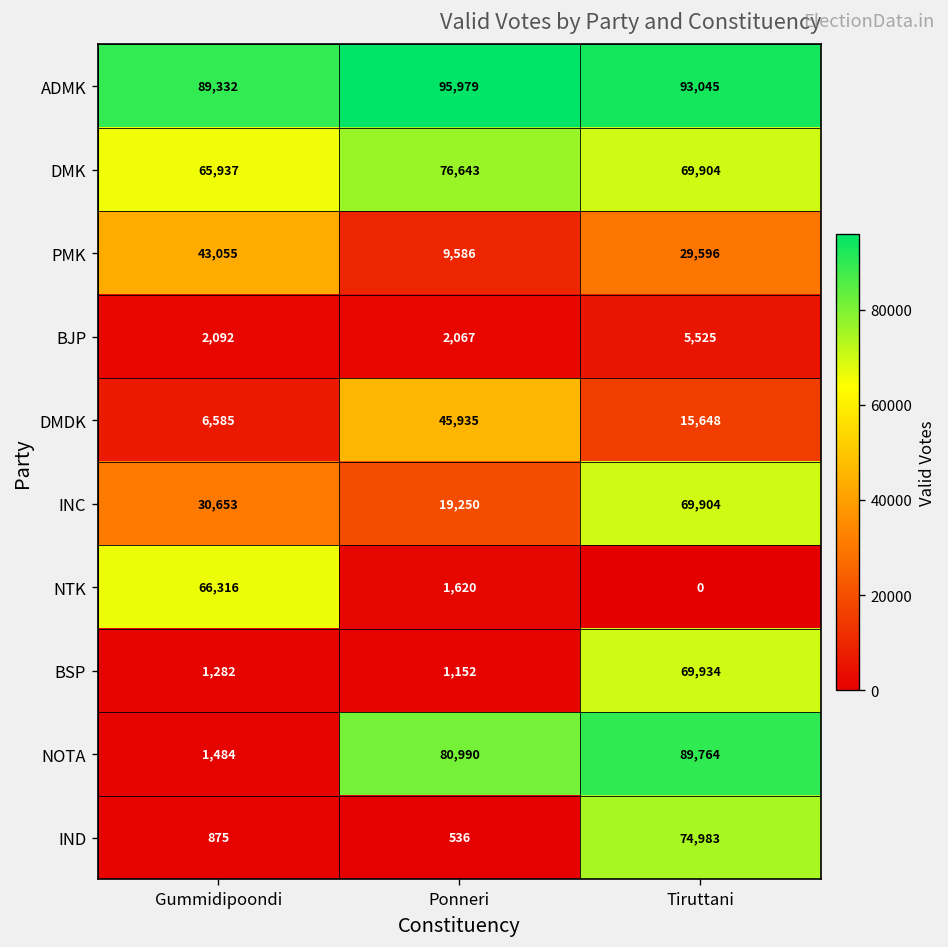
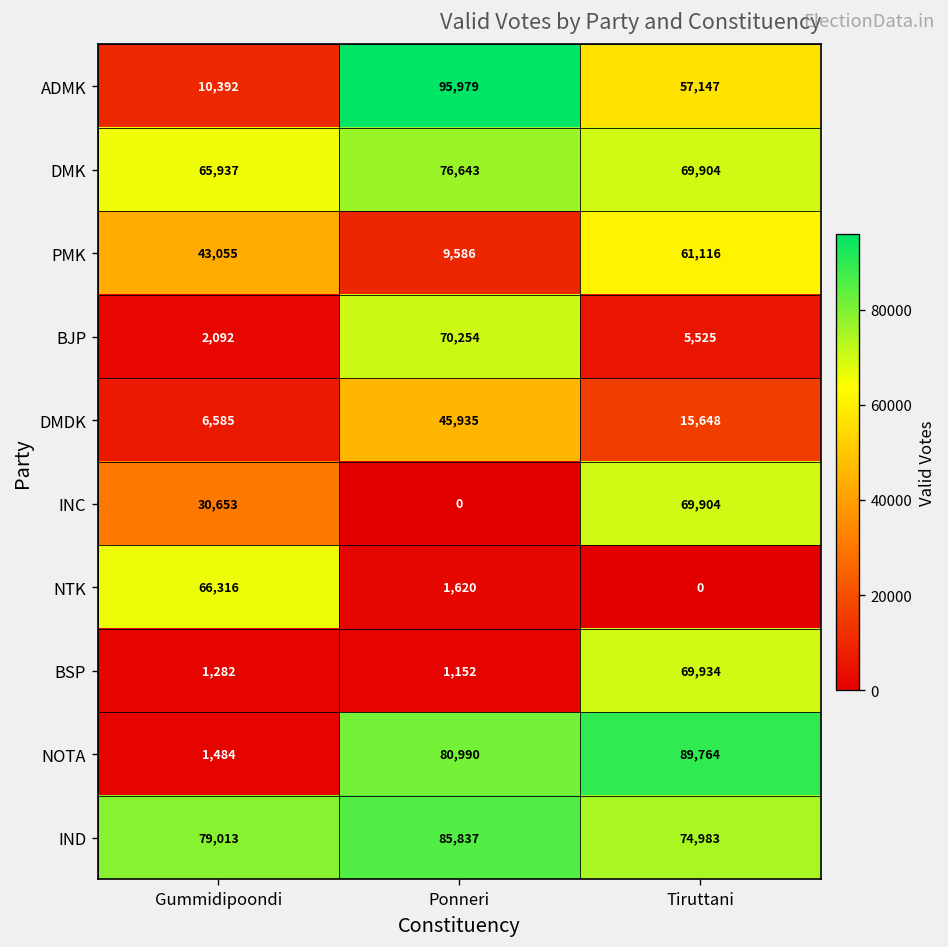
  {
    "ADMK": {
-     "Gummidipoondi": "89,332",
+     "Gummidipoondi": "10,392",
      "Ponneri": "95,979",
-     "Tiruttani": "93,045"
+     "Tiruttani": "57,147"
    },
    "DMK": {
      "Gummidipoondi": "65,937",
      "Ponneri": "76,643",
      "Tiruttani": "69,904"
    },
    "PMK": {
      "Gummidipoondi": "43,055",
      "Ponneri": "9,586",
-     "Tiruttani": "29,596"
+     "Tiruttani": "61,116"
    },
    "BJP": {
      "Gummidipoondi": "2,092",
-     "Ponneri": "2,067",
+     "Ponneri": "70,254",
      "Tiruttani": "5,525"
    },
    "DMDK": {
      "Gummidipoondi": "6,585",
      "Ponneri": "45,935",
      "Tiruttani": "15,648"
    },
    "INC": {
      "Gummidipoondi": "30,653",
-     "Ponneri": "19,250",
+     "Ponneri": "0",
      "Tiruttani": "69,904"
    },
    "NTK": {
      "Gummidipoondi": "66,316",
      "Ponneri": "1,620",
      "Tiruttani": "0"
    },
    "BSP": {
      "Gummidipoondi": "1,282",
      "Ponneri": "1,152",
      "Tiruttani": "69,934"
    },
    "NOTA": {
      "Gummidipoondi": "1,484",
      "Ponneri": "80,990",
      "Tiruttani": "89,764"
    },
    "IND": {
-     "Gummidipoondi": "875",
-     "Ponneri": "536",
+     "Gummidipoondi": "79,013",
+     "Ponneri": "85,837",
      "Tiruttani": "74,983"
    }
  }
